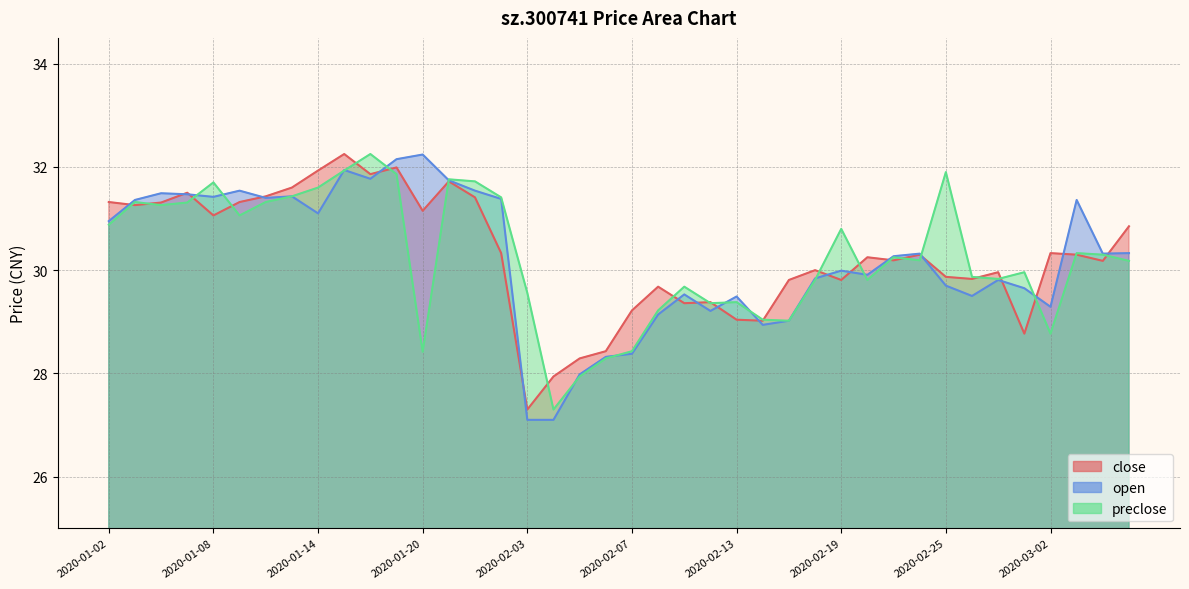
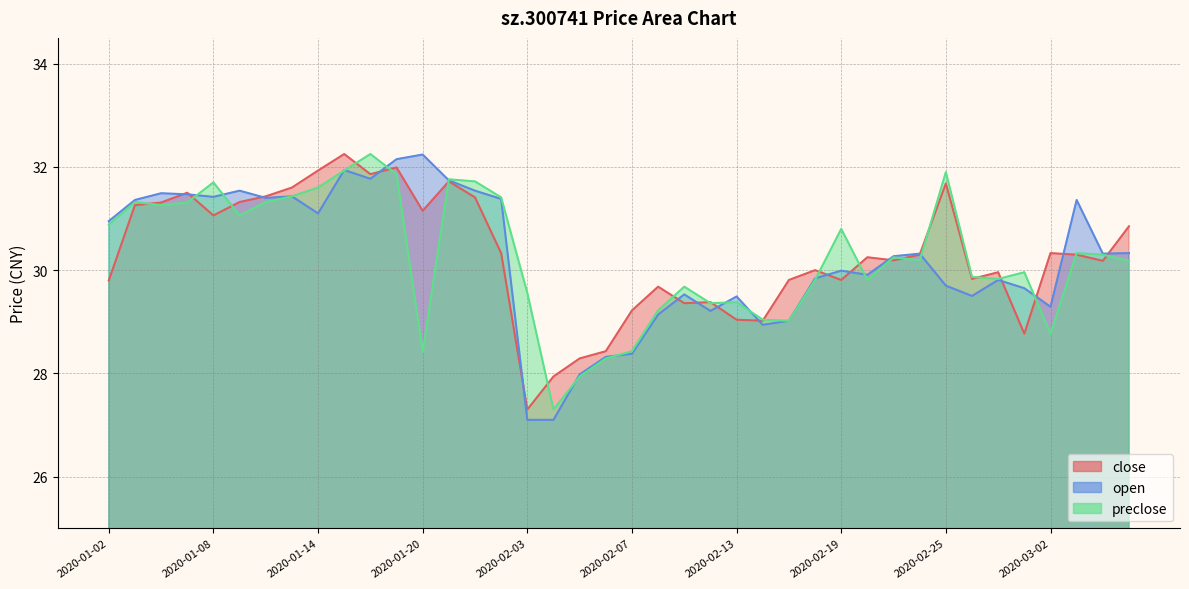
  {
    "close": {
-     "2020-01-02": 31.3,
+     "2020-01-02": 29.8,
      "2020-01-08": 31.1,
      "2020-01-14": 31.9,
      "2020-01-20": 31.2,
      "2020-02-03": 27.3,
      "2020-02-07": 29.2,
      "2020-02-13": 29.0,
      "2020-02-19": 29.8,
-     "2020-02-25": 29.9,
+     "2020-02-25": 31.7,
      "2020-03-02": 30.3
    },
    "open": {
      "2020-01-02": 31.0,
      "2020-01-08": 31.4,
      "2020-01-14": 31.1,
      "2020-01-20": 32.2,
      "2020-02-03": 27.1,
      "2020-02-07": 28.4,
      "2020-02-13": 29.5,
      "2020-02-19": 30.0,
      "2020-02-25": 29.7,
      "2020-03-02": 29.3
    },
    "preclose": {
      "2020-01-02": 30.9,
      "2020-01-08": 31.7,
      "2020-01-14": 31.6,
      "2020-01-20": 28.4,
      "2020-02-03": 29.6,
      "2020-02-07": 28.4,
      "2020-02-13": 29.4,
      "2020-02-19": 30.8,
      "2020-02-25": 31.9,
      "2020-03-02": 28.8
    }
  }
